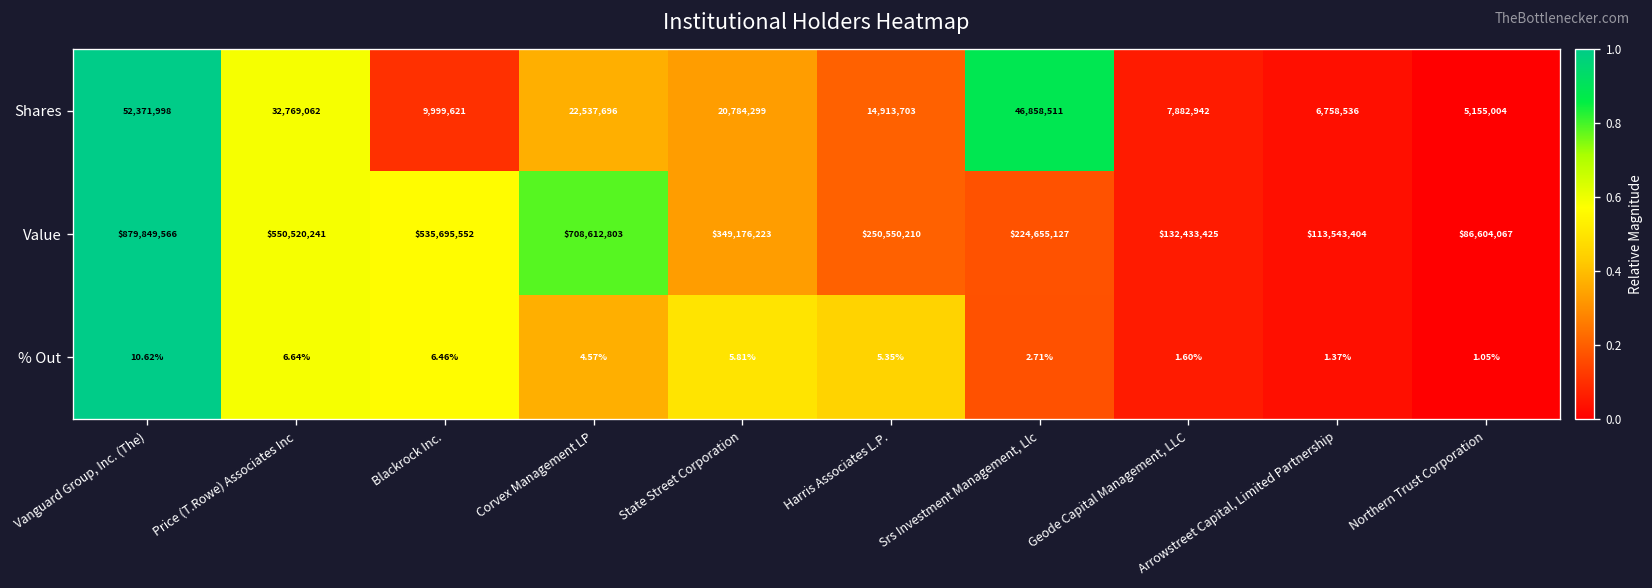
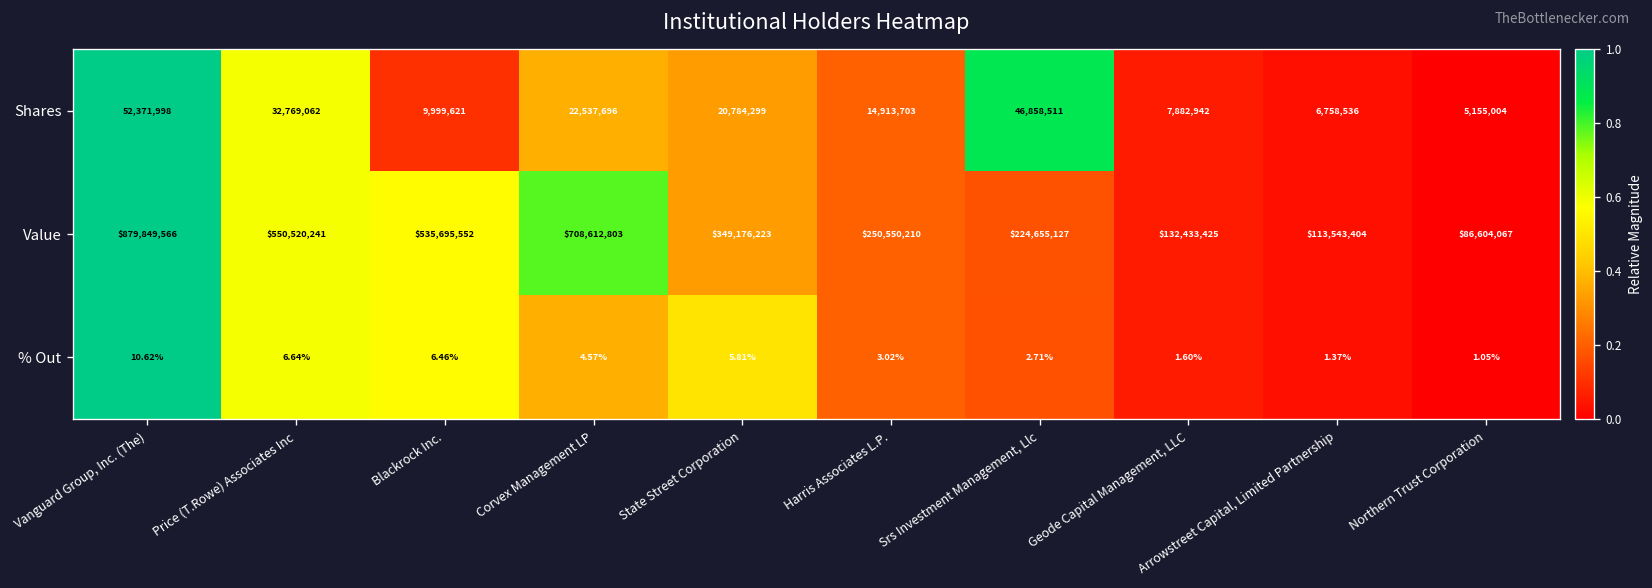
  {
    "Shares": {
      "Vanguard Group, Inc. (The)": "52,371,998",
      "Price (T.Rowe) Associates Inc": "32,769,062",
      "Blackrock Inc.": "9,999,621",
      "Corvex Management LP": "22,537,696",
      "State Street Corporation": "20,784,299",
      "Harris Associates L.P.": "14,913,703",
      "Srs Investment Management, Llc": "46,858,511",
      "Geode Capital Management, LLC": "7,882,942",
      "Arrowstreet Capital, Limited Partnership": "6,758,536",
      "Northern Trust Corporation": "5,155,004"
    },
    "Value": {
      "Vanguard Group, Inc. (The)": "$879,849,566",
      "Price (T.Rowe) Associates Inc": "$550,520,241",
      "Blackrock Inc.": "$535,695,552",
      "Corvex Management LP": "$708,612,803",
      "State Street Corporation": "$349,176,223",
      "Harris Associates L.P.": "$250,550,210",
      "Srs Investment Management, Llc": "$224,655,127",
      "Geode Capital Management, LLC": "$132,433,425",
      "Arrowstreet Capital, Limited Partnership": "$113,543,404",
      "Northern Trust Corporation": "$86,604,067"
    },
    "% Out": {
      "Vanguard Group, Inc. (The)": "10.62%",
      "Price (T.Rowe) Associates Inc": "6.64%",
      "Blackrock Inc.": "6.46%",
      "Corvex Management LP": "4.57%",
      "State Street Corporation": "5.81%",
-     "Harris Associates L.P.": "5.35%",
+     "Harris Associates L.P.": "3.02%",
      "Srs Investment Management, Llc": "2.71%",
      "Geode Capital Management, LLC": "1.60%",
      "Arrowstreet Capital, Limited Partnership": "1.37%",
      "Northern Trust Corporation": "1.05%"
    }
  }
